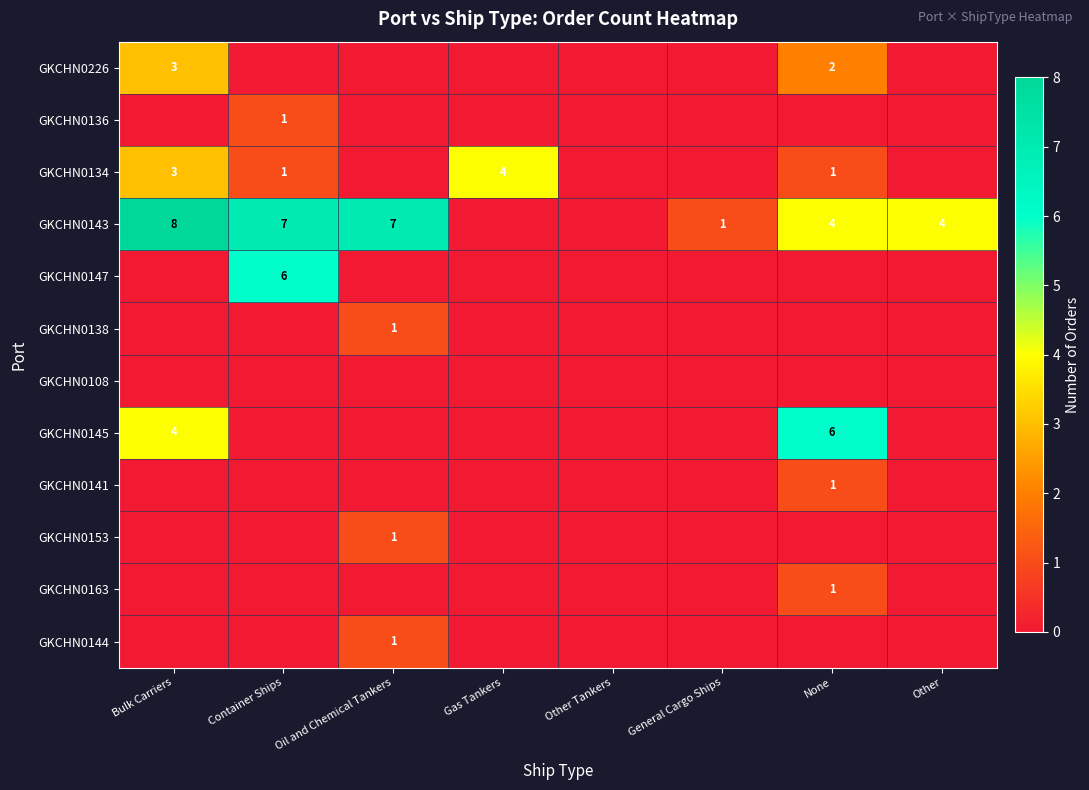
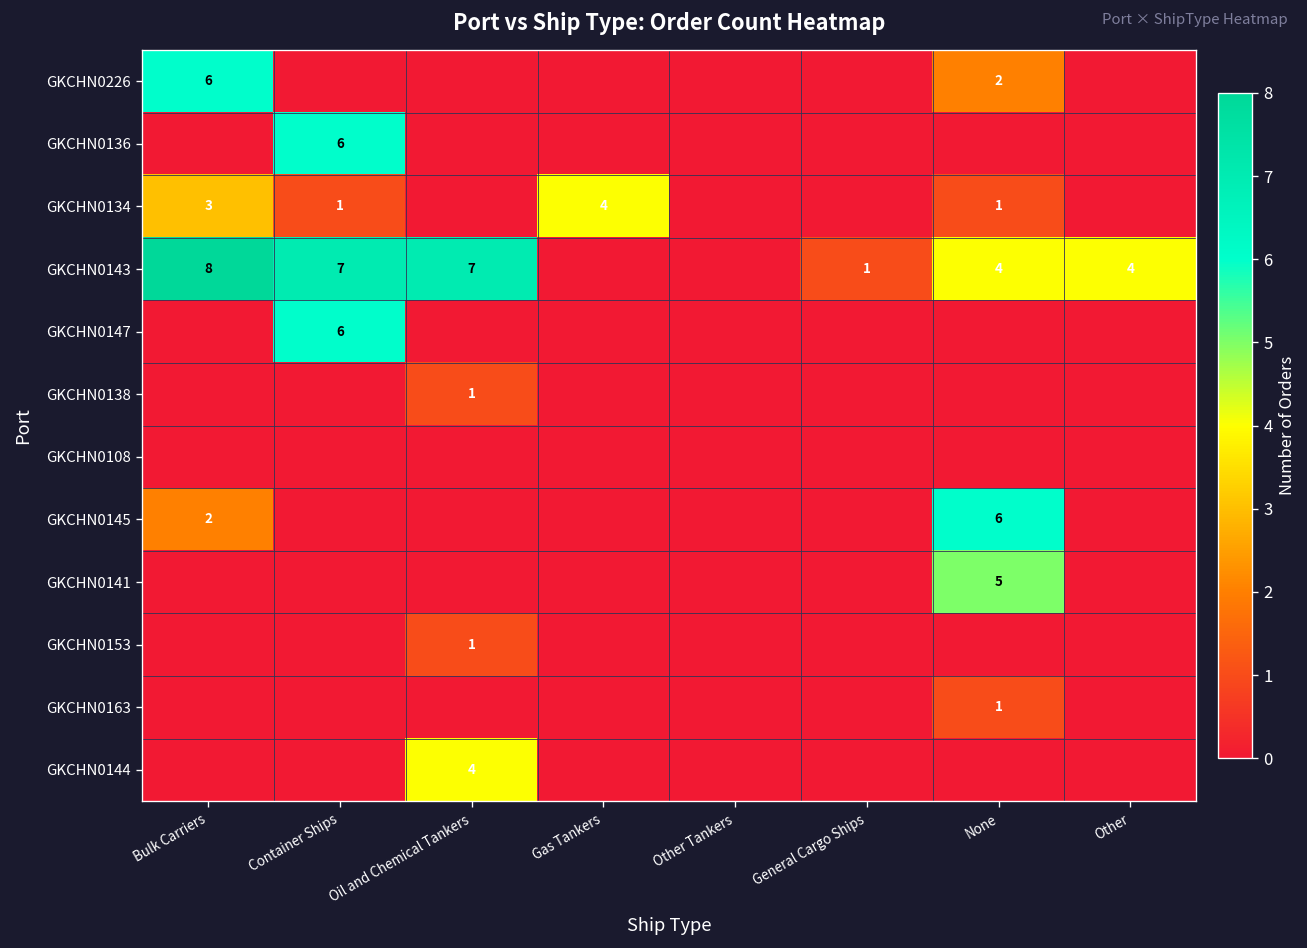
  {
    "GKCHN0226": {
-     "Bulk Carriers": 3,
+     "Bulk Carriers": 6,
      "None": 2
    },
    "GKCHN0136": {
-     "Container Ships": 1
+     "Container Ships": 6
    },
    "GKCHN0134": {
      "Bulk Carriers": 3,
      "Container Ships": 1,
      "Gas Tankers": 4,
      "None": 1
    },
    "GKCHN0143": {
      "Bulk Carriers": 8,
      "Container Ships": 7,
      "Oil and Chemical Tankers": 7,
      "General Cargo Ships": 1,
      "None": 4,
      "Other": 4
    },
    "GKCHN0147": {
      "Container Ships": 6
    },
    "GKCHN0138": {
      "Oil and Chemical Tankers": 1
    },
    "GKCHN0145": {
-     "Bulk Carriers": 4,
+     "Bulk Carriers": 2,
      "None": 6
    },
    "GKCHN0141": {
-     "None": 1
+     "None": 5
    },
    "GKCHN0153": {
      "Oil and Chemical Tankers": 1
    },
    "GKCHN0163": {
      "None": 1
    },
    "GKCHN0144": {
-     "Oil and Chemical Tankers": 1
+     "Oil and Chemical Tankers": 4
    }
  }
